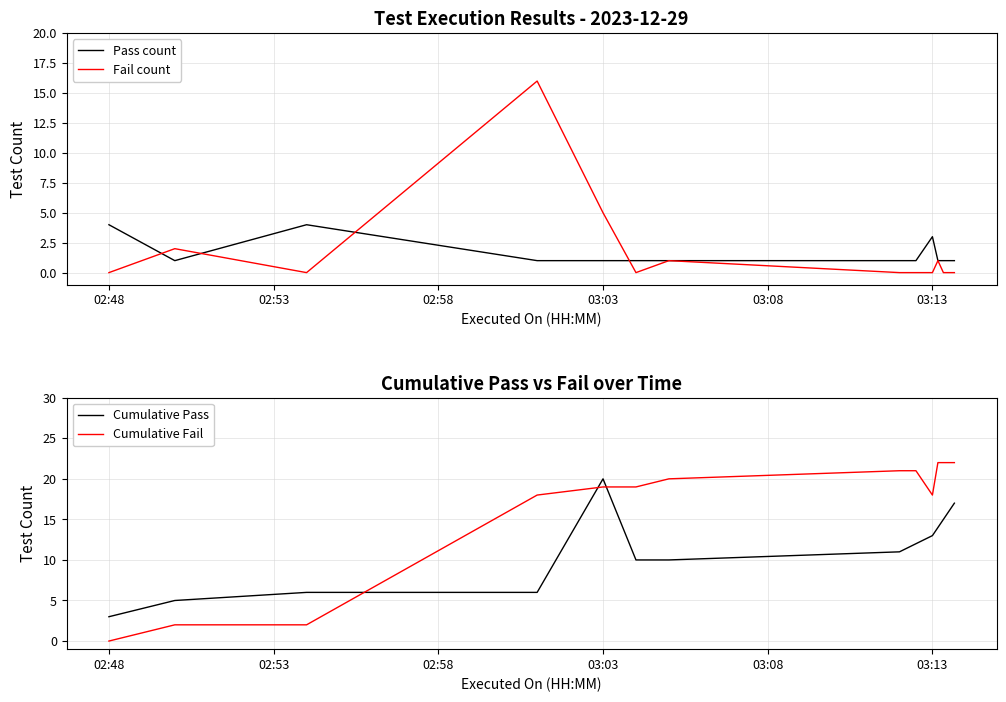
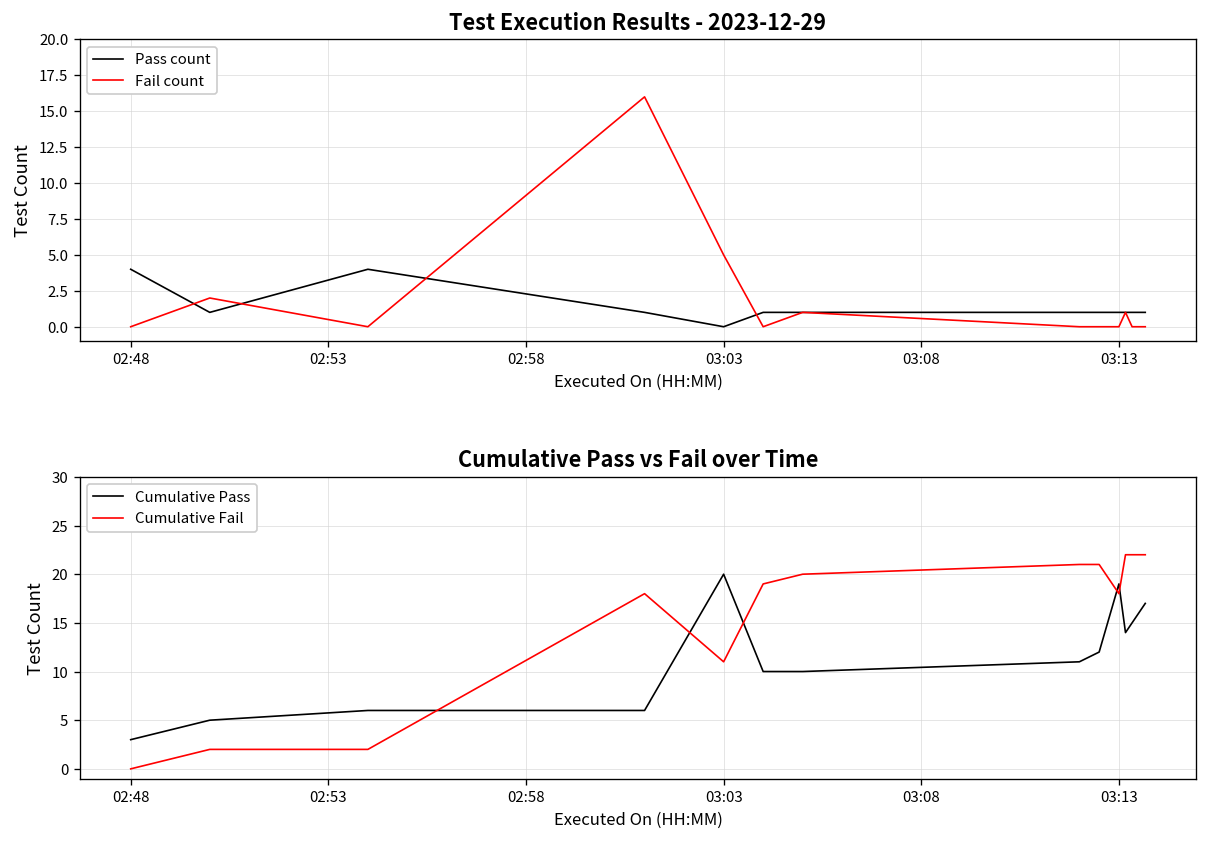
  {
    "Test Execution Results - 2023-12-29": {
      "Pass count": {
        "02:48": 4,
-       "03:03": 1,
-       "03:13": 3
+       "03:03": 0,
+       "03:13": 1
      },
      "Fail count": {
        "02:48": 0,
        "03:03": 5,
        "03:13": 0
      }
    },
    "Cumulative Pass vs Fail over Time": {
      "Cumulative Pass": {
        "02:48": 3,
        "03:03": 20,
-       "03:13": 13
+       "03:13": 19
      },
      "Cumulative Fail": {
        "02:48": 0,
-       "03:03": 19,
+       "03:03": 11,
        "03:13": 18
      }
    }
  }
